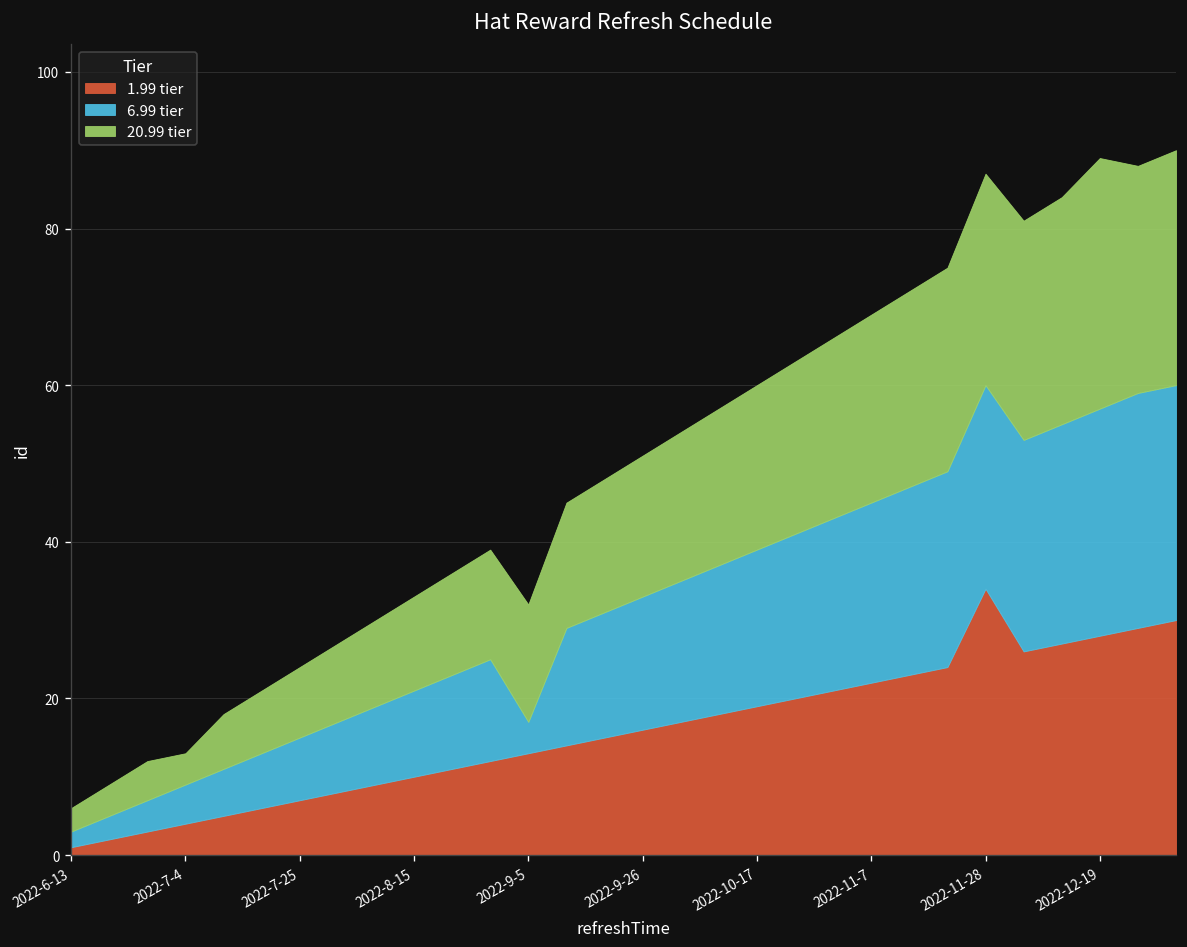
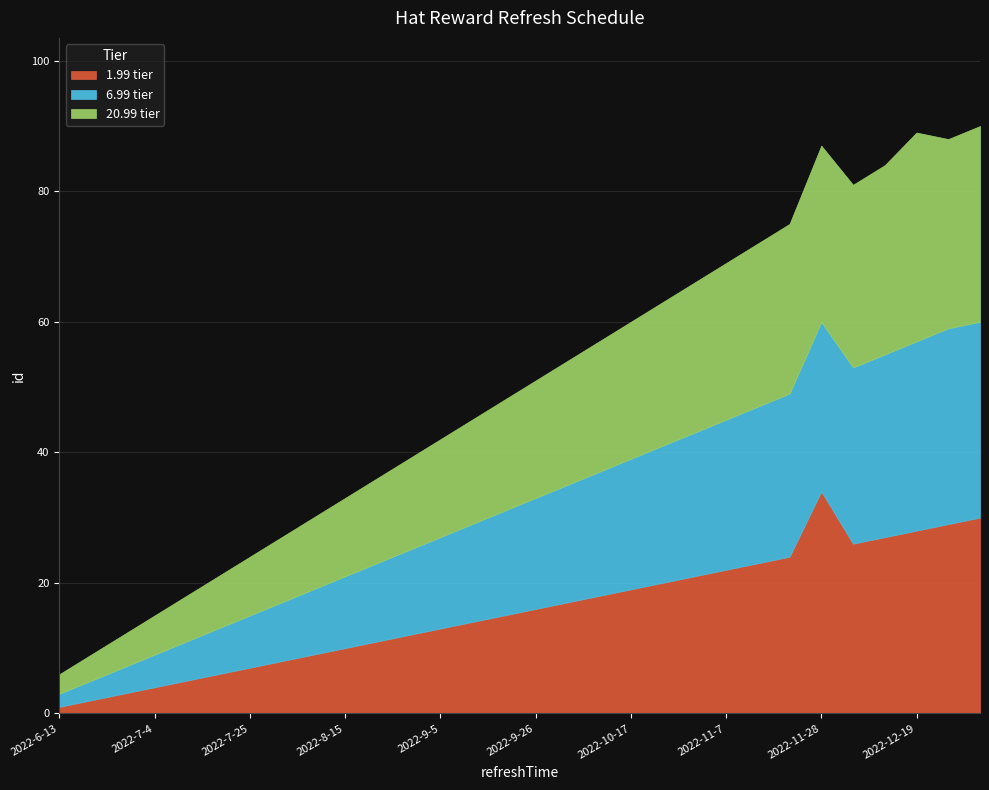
  {
    "1.99 tier": {
      "2022-6-13": 1,
      "2022-7-4": 4,
      "2022-7-25": 7,
      "2022-8-15": 10,
      "2022-9-5": 13,
      "2022-9-26": 16,
      "2022-10-17": 19,
      "2022-11-7": 22,
      "2022-11-28": 34,
      "2022-12-19": 28
    },
    "6.99 tier": {
      "2022-6-13": 2,
      "2022-7-4": 5,
      "2022-7-25": 8,
      "2022-8-15": 11,
-     "2022-9-5": 4,
+     "2022-9-5": 14,
      "2022-9-26": 17,
      "2022-10-17": 20,
      "2022-11-7": 23,
      "2022-11-28": 26,
      "2022-12-19": 29
    },
    "20.99 tier": {
      "2022-6-13": 3,
-     "2022-7-4": 4,
+     "2022-7-4": 6,
      "2022-7-25": 9,
      "2022-8-15": 12,
      "2022-9-5": 15,
      "2022-9-26": 18,
      "2022-10-17": 21,
      "2022-11-7": 24,
      "2022-11-28": 27,
      "2022-12-19": 32
    }
  }
